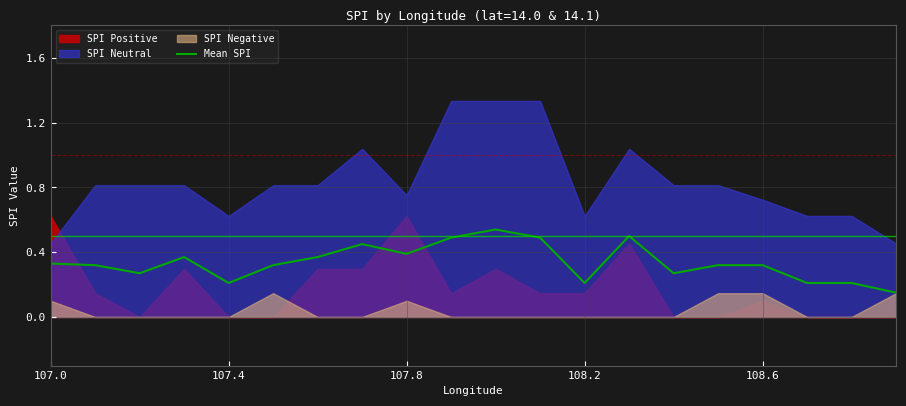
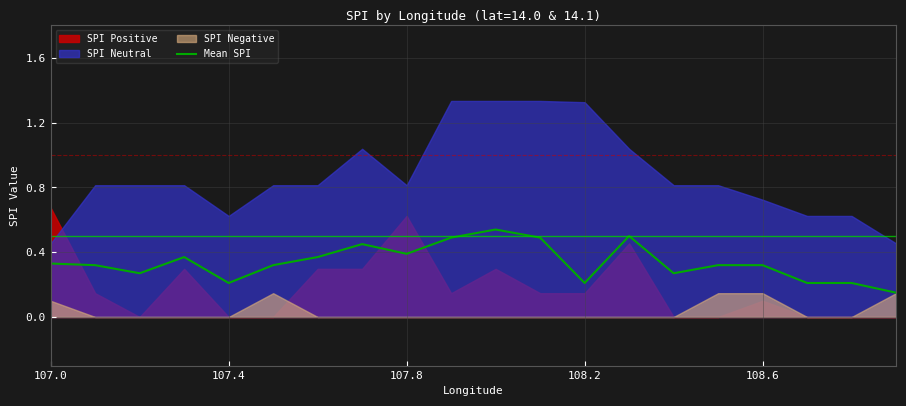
  {
    "SPI Positive": {
-     "107.0": 0.62,
+     "107.0": 0.68,
      "107.8": 0.62,
      "108.2": 0.15,
      "108.6": 0.10
    },
    "Mean SPI": {
      "107.0": 0.33,
      "107.4": 0.21,
      "107.8": 0.39,
      "108.2": 0.21,
      "108.6": 0.32
    },
    "SPI Neutral": {
      "107.0": 0.45,
      "107.4": 0.62,
-     "107.8": 0.75,
-     "108.2": 0.62,
+     "107.8": 0.81,
+     "108.2": 1.33,
      "108.6": 0.72
    },
    "SPI Negative": {
      "107.0": 0.1,
-     "107.8": 0.1,
+     "107.8": 0.0,
      "108.2": 0.0,
      "108.6": 0.15
    }
  }
